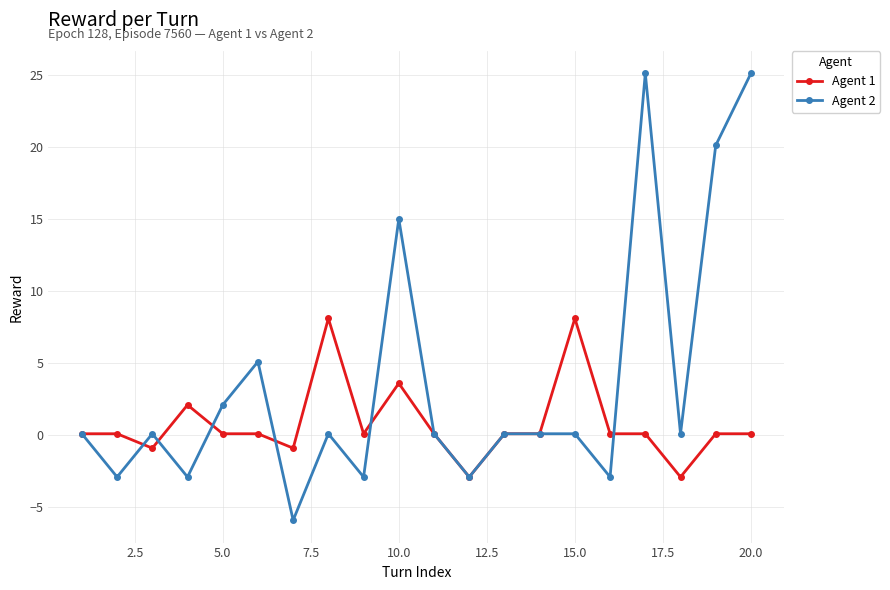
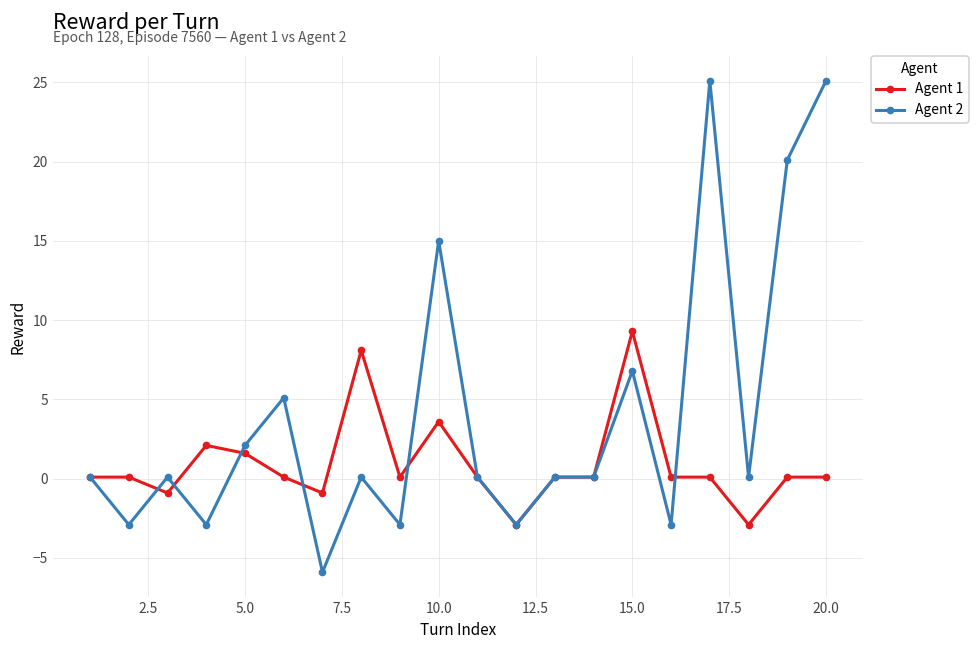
  {
    "Agent 1": {
-     "5.0": 0.1,
+     "5.0": 1.6,
      "10.0": 3.6,
-     "15.0": 8.1,
+     "15.0": 9.3,
      "20.0": 0.1
    },
    "Agent 2": {
      "5.0": 2.1,
      "10.0": 15.0,
-     "15.0": 0.1,
+     "15.0": 6.8,
      "20.0": 25.1
    }
  }
